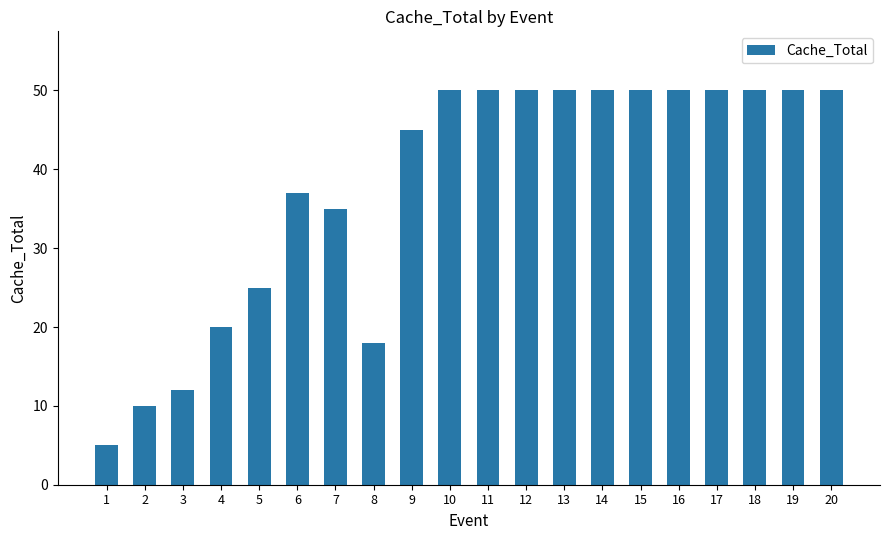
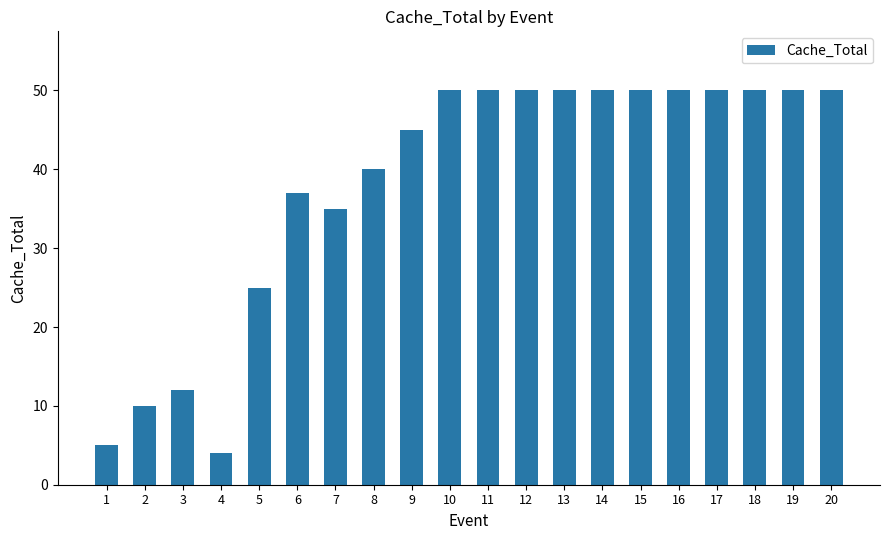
  {
    "1": 5,
    "2": 10,
    "3": 12,
-   "4": 20,
+   "4": 4,
    "5": 25,
    "6": 37,
    "7": 35,
-   "8": 18,
+   "8": 40,
    "9": 45,
    "10": 50,
    "11": 50,
    "12": 50,
    "13": 50,
    "14": 50,
    "15": 50,
    "16": 50,
    "17": 50,
    "18": 50,
    "19": 50,
    "20": 50
  }
